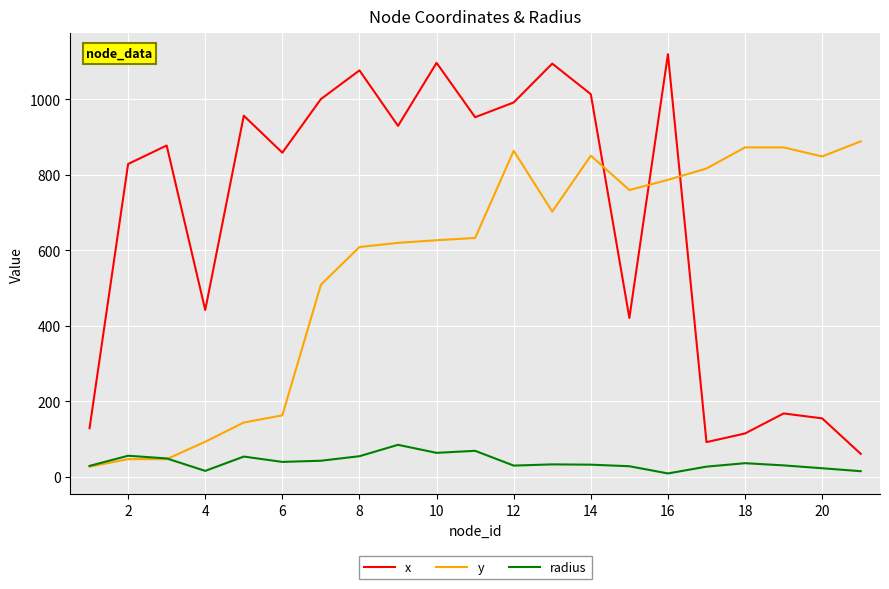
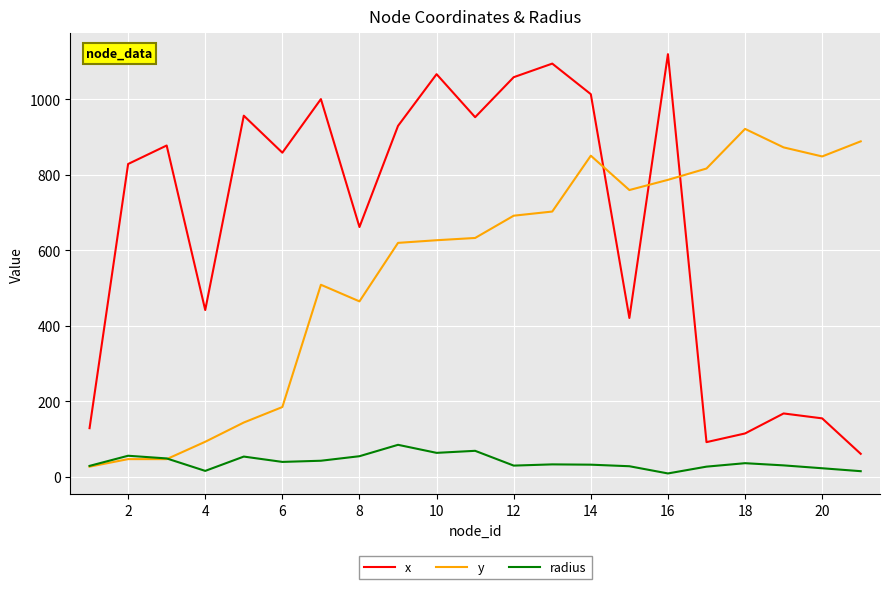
  {
    "x": {
      "2": 830,
      "4": 440,
      "6": 860,
-     "8": 1080,
-     "10": 1100,
-     "12": 990,
+     "8": 660,
+     "10": 1070,
+     "12": 1060,
      "14": 1010,
      "16": 1120,
      "18": 120,
      "20": 160
    },
    "y": {
      "2": 50,
      "4": 90,
-     "6": 160,
-     "8": 610,
+     "6": 190,
+     "8": 470,
      "10": 630,
-     "12": 860,
+     "12": 690,
      "14": 850,
      "16": 790,
-     "18": 870,
+     "18": 920,
      "20": 850
    },
    "radius": {
      "2": 60,
      "4": 20,
      "6": 40,
      "8": 50,
      "10": 60,
      "12": 30,
      "14": 30,
      "16": 10,
      "18": 40,
      "20": 20
    }
  }
